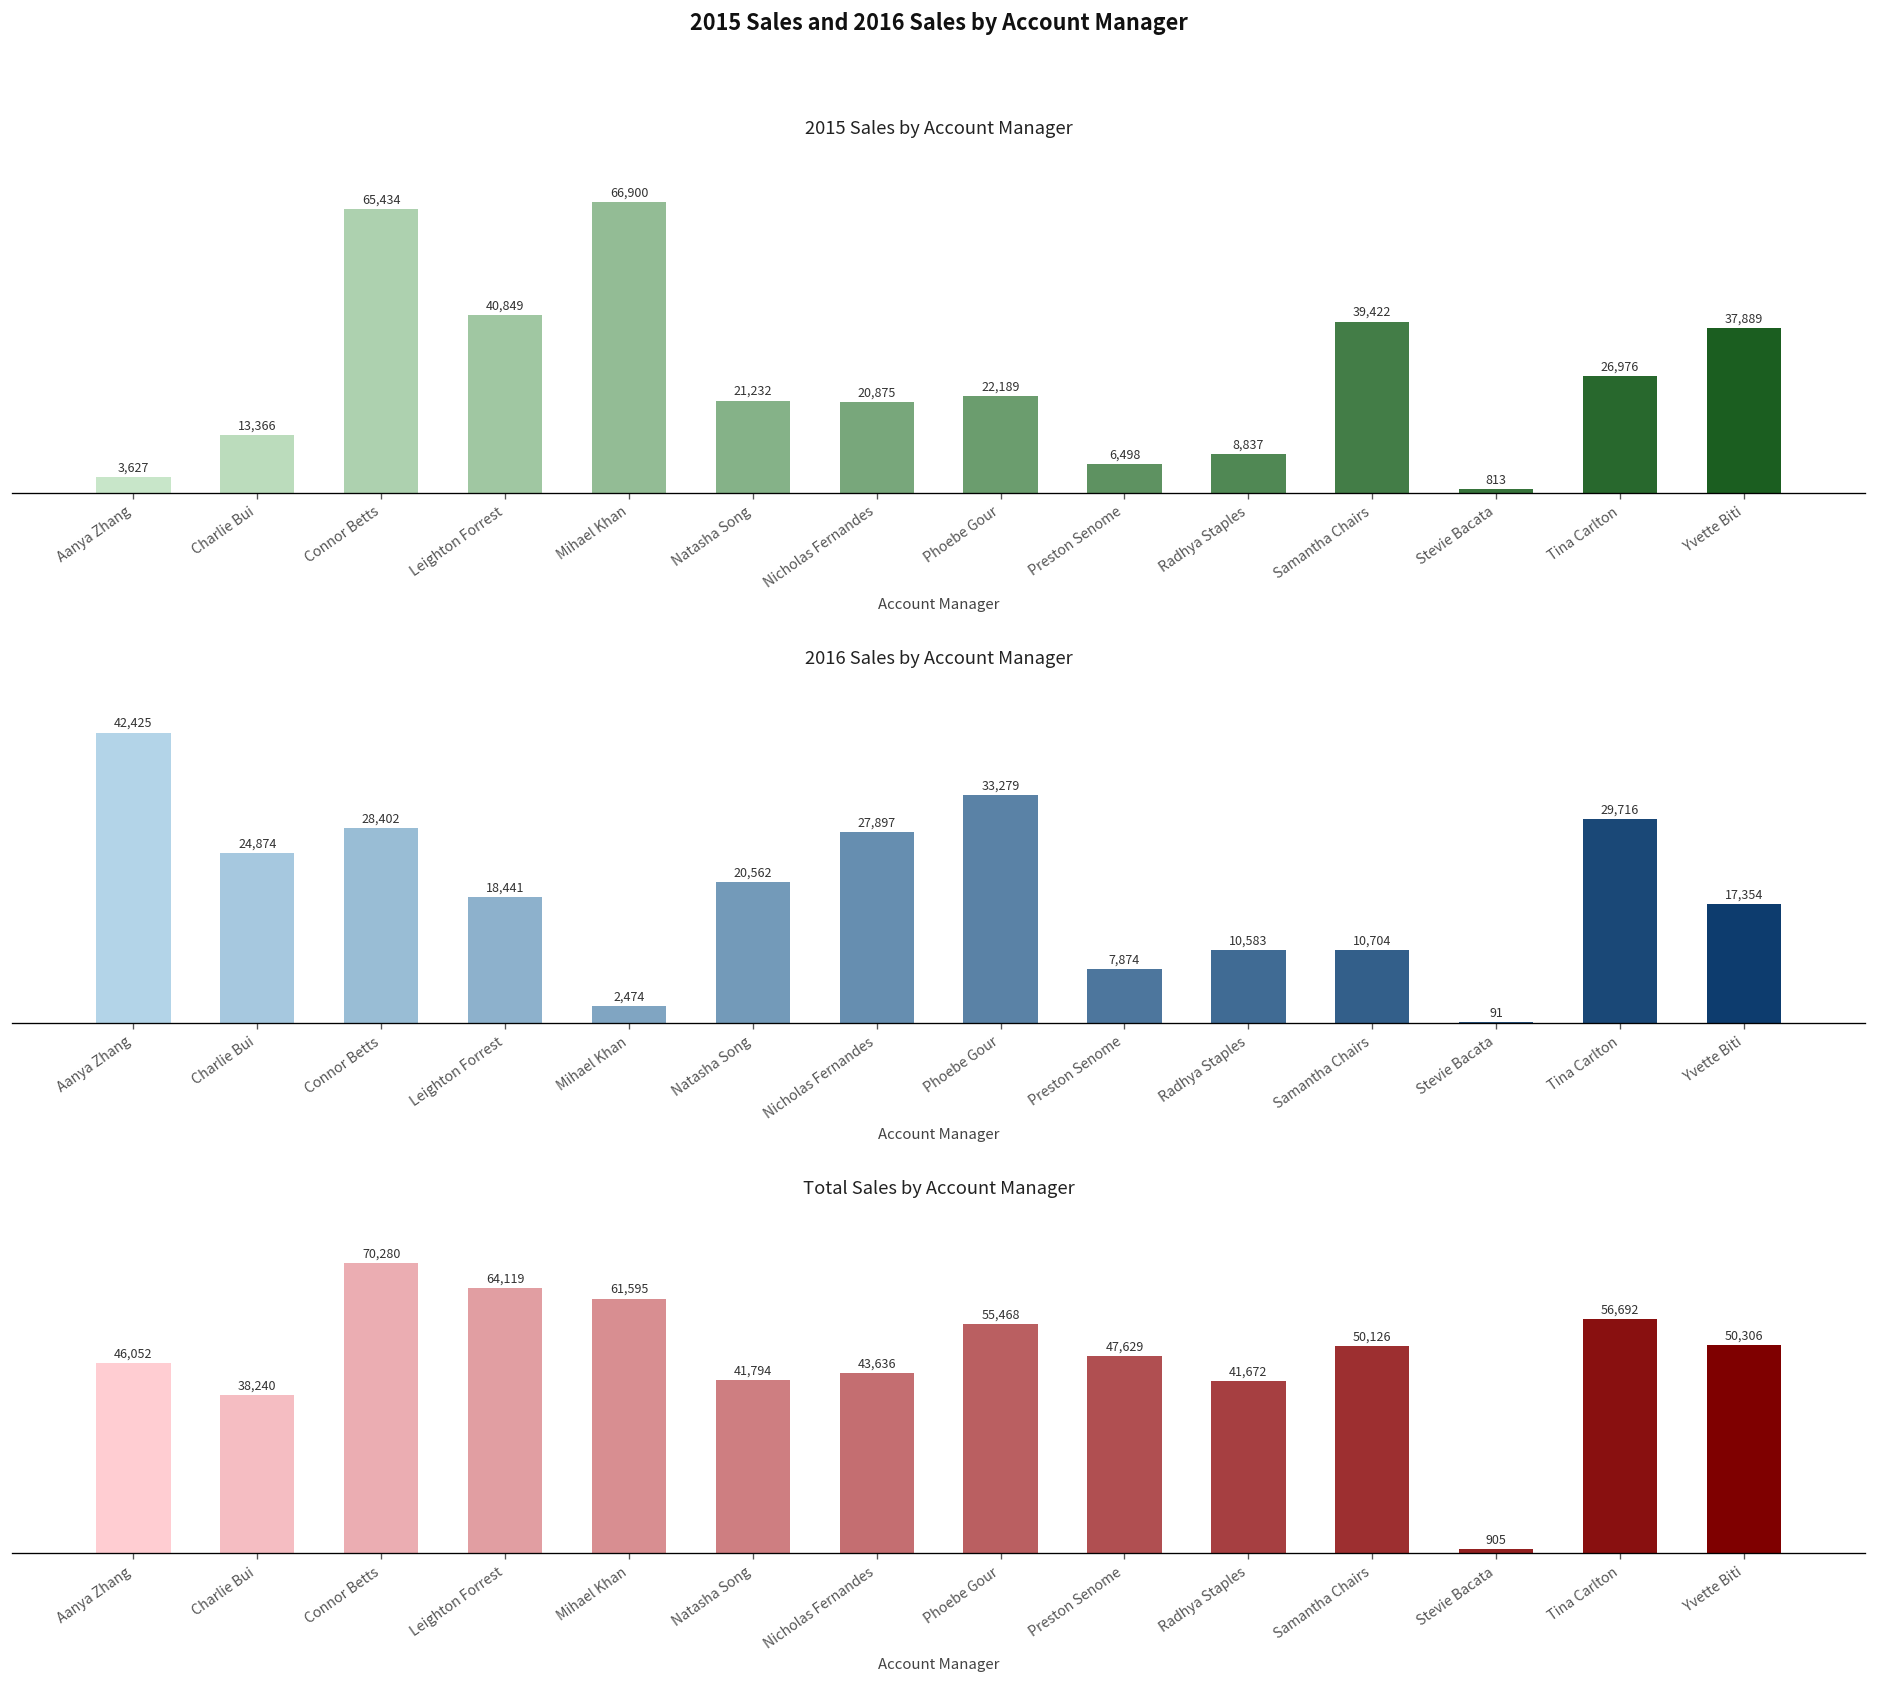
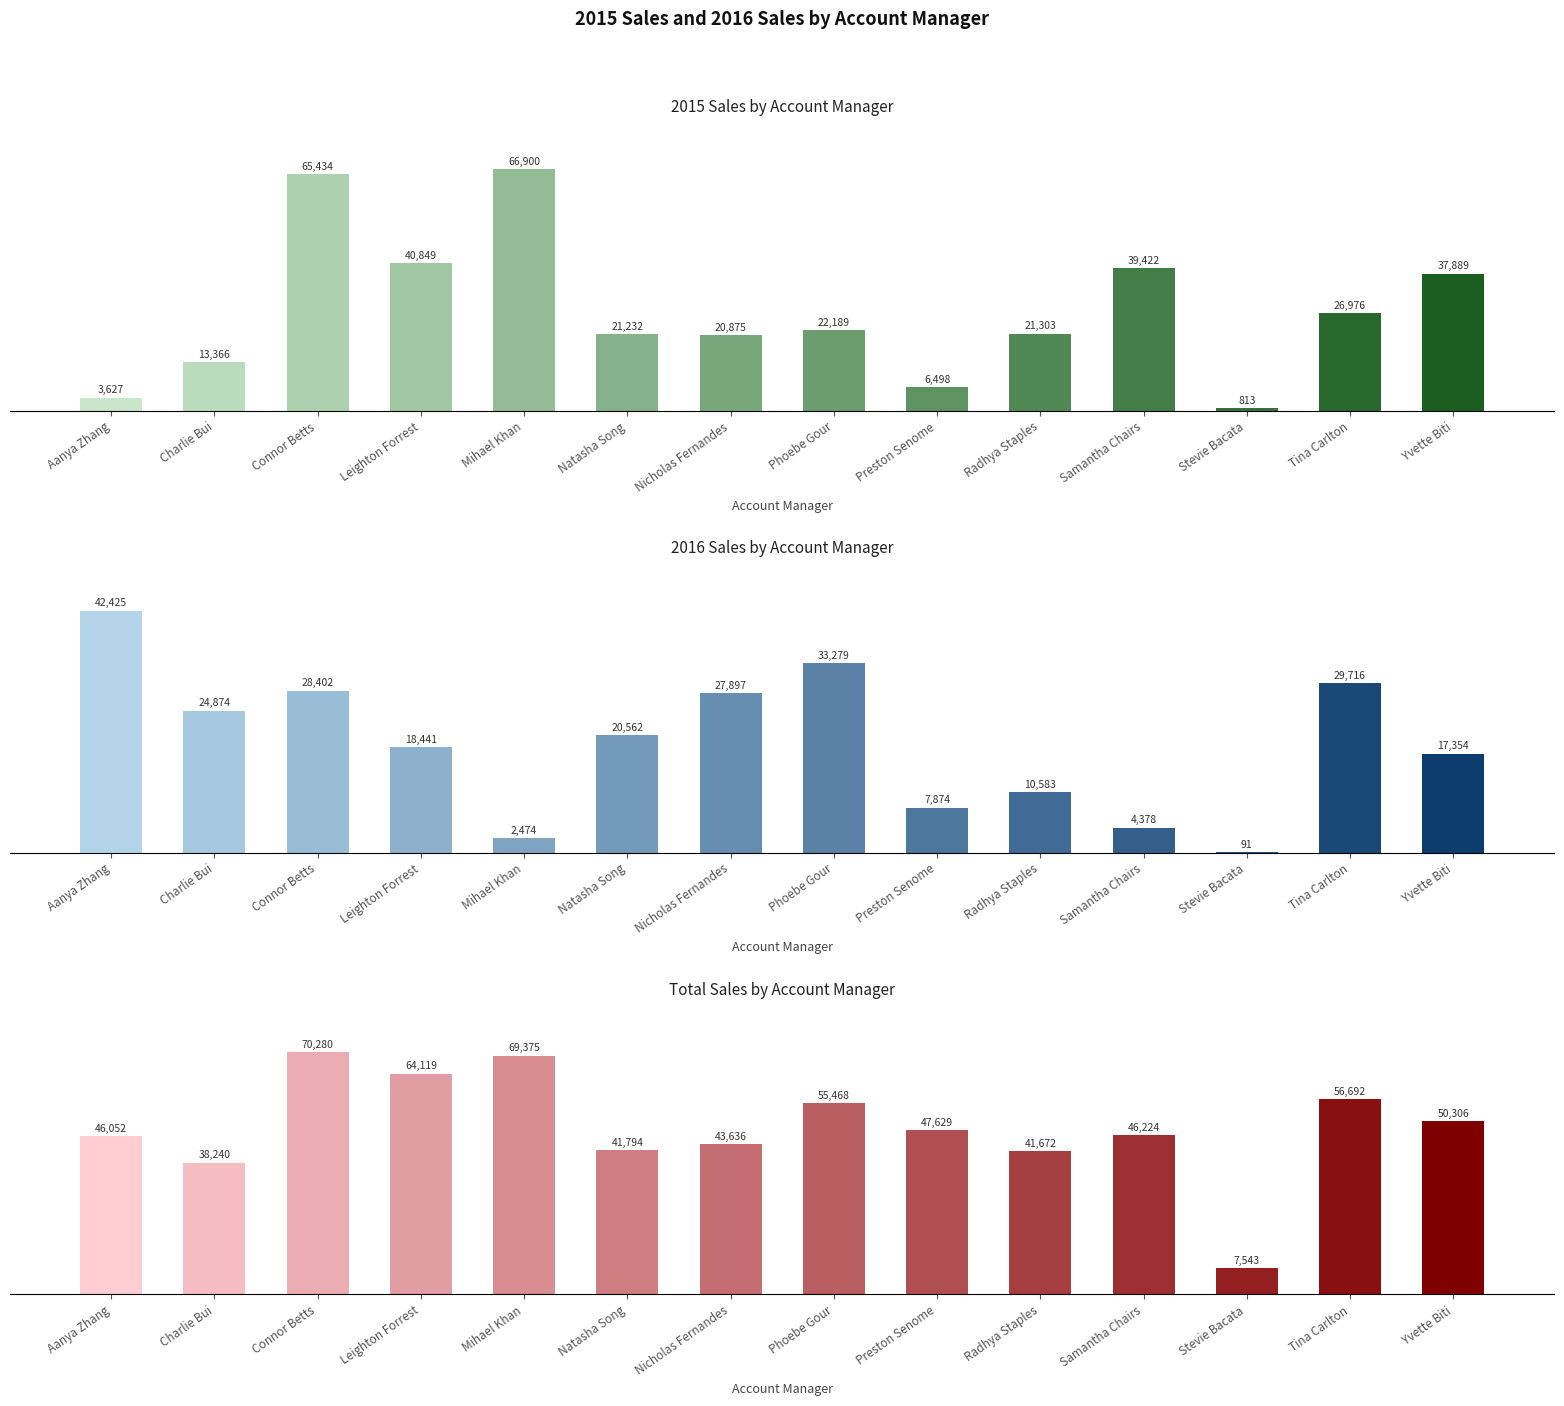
  {
    "2015 Sales by Account Manager": {
      "Aanya Zhang": "3,627",
      "Charlie Bui": "13,366",
      "Connor Betts": "65,434",
      "Leighton Forrest": "40,849",
      "Mihael Khan": "66,900",
      "Natasha Song": "21,232",
      "Nicholas Fernandes": "20,875",
      "Phoebe Gour": "22,189",
      "Preston Senome": "6,498",
-     "Radhya Staples": "8,837",
+     "Radhya Staples": "21,303",
      "Samantha Chairs": "39,422",
      "Stevie Bacata": "813",
      "Tina Carlton": "26,976",
      "Yvette Biti": "37,889"
    },
    "2016 Sales by Account Manager": {
      "Aanya Zhang": "42,425",
      "Charlie Bui": "24,874",
      "Connor Betts": "28,402",
      "Leighton Forrest": "18,441",
      "Mihael Khan": "2,474",
      "Natasha Song": "20,562",
      "Nicholas Fernandes": "27,897",
      "Phoebe Gour": "33,279",
      "Preston Senome": "7,874",
      "Radhya Staples": "10,583",
-     "Samantha Chairs": "10,704",
+     "Samantha Chairs": "4,378",
      "Stevie Bacata": "91",
      "Tina Carlton": "29,716",
      "Yvette Biti": "17,354"
    },
    "Total Sales by Account Manager": {
      "Aanya Zhang": "46,052",
      "Charlie Bui": "38,240",
      "Connor Betts": "70,280",
      "Leighton Forrest": "64,119",
-     "Mihael Khan": "61,595",
+     "Mihael Khan": "69,375",
      "Natasha Song": "41,794",
      "Nicholas Fernandes": "43,636",
      "Phoebe Gour": "55,468",
      "Preston Senome": "47,629",
      "Radhya Staples": "41,672",
-     "Samantha Chairs": "50,126",
-     "Stevie Bacata": "905",
+     "Samantha Chairs": "46,224",
+     "Stevie Bacata": "7,543",
      "Tina Carlton": "56,692",
      "Yvette Biti": "50,306"
    }
  }
